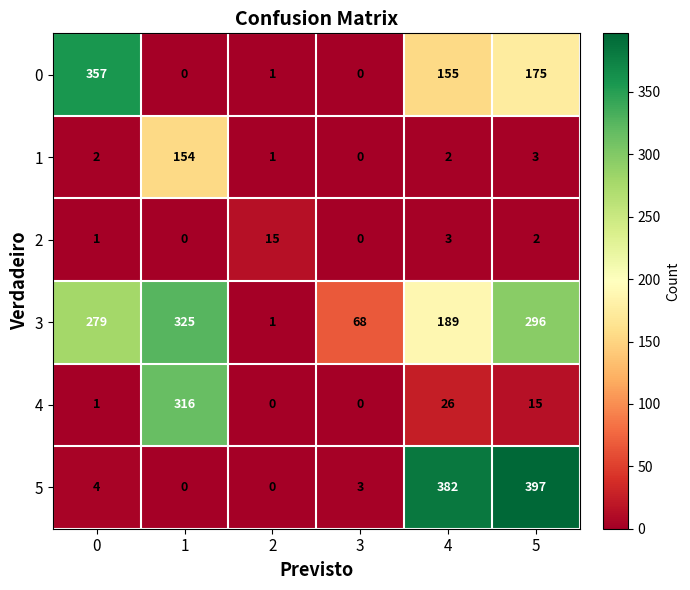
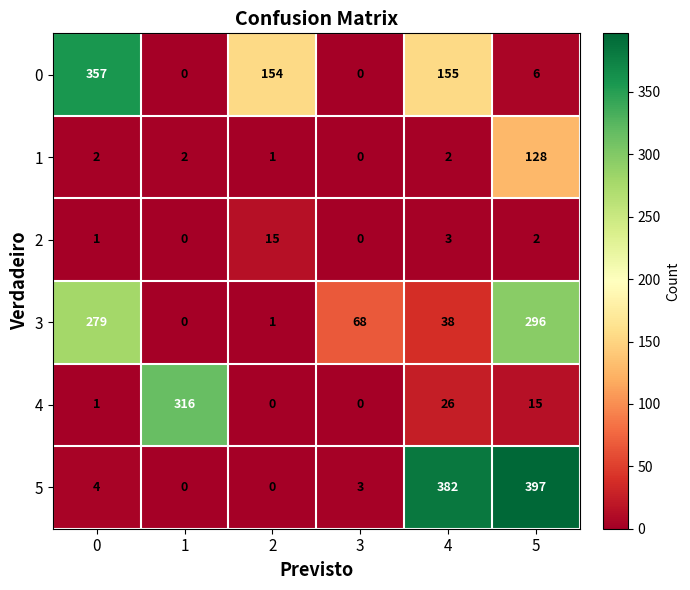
  {
    "0": {
      "0": 357,
      "1": 0,
-     "2": 1,
+     "2": 154,
      "3": 0,
      "4": 155,
-     "5": 175
+     "5": 6
    },
    "1": {
      "0": 2,
-     "1": 154,
+     "1": 2,
      "2": 1,
      "3": 0,
      "4": 2,
-     "5": 3
+     "5": 128
    },
    "2": {
      "0": 1,
      "1": 0,
      "2": 15,
      "3": 0,
      "4": 3,
      "5": 2
    },
    "3": {
      "0": 279,
-     "1": 325,
+     "1": 0,
      "2": 1,
      "3": 68,
-     "4": 189,
+     "4": 38,
      "5": 296
    },
    "4": {
      "0": 1,
      "1": 316,
      "2": 0,
      "3": 0,
      "4": 26,
      "5": 15
    },
    "5": {
      "0": 4,
      "1": 0,
      "2": 0,
      "3": 3,
      "4": 382,
      "5": 397
    }
  }
